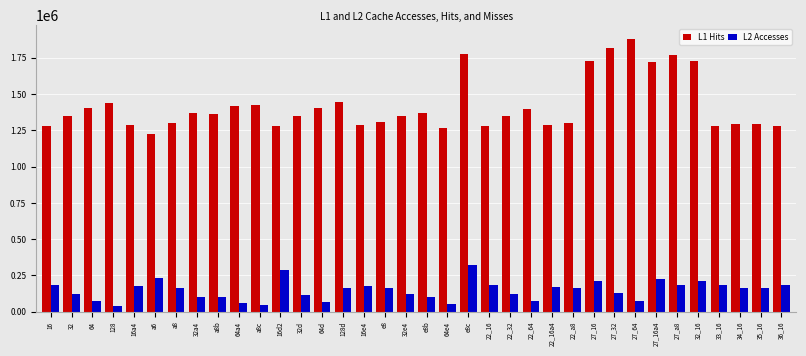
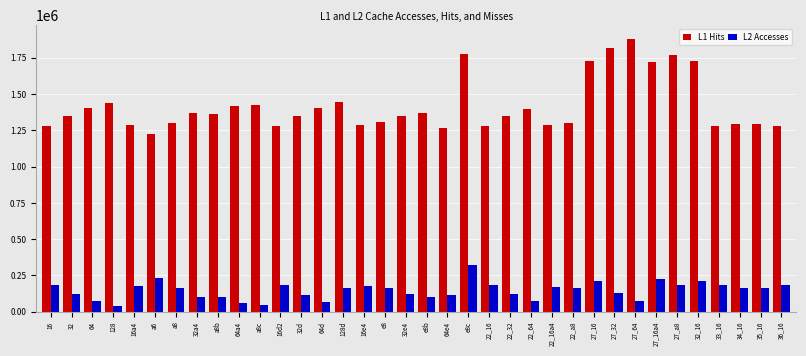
  {
    "L1 Hits": {
      "16": 1280000,
      "32": 1350000,
      "64": 1400000,
      "128": 1440000,
      "16a4": 1290000,
      "a6": 1220000,
      "a8": 1300000,
      "32a4": 1370000,
      "a8b": 1370000,
      "64a4": 1420000,
      "a8c": 1420000,
      "16d2": 1280000,
      "32d": 1350000,
      "64d": 1400000,
      "128d": 1440000,
      "16e4": 1290000,
      "e8": 1300000,
      "32e4": 1350000,
      "e8b": 1370000,
      "64e4": 1270000,
      "e8c": 1780000,
      "22_16": 1280000,
      "22_32": 1350000,
      "22_64": 1400000,
      "22_16a4": 1290000,
      "22_a8": 1300000,
      "27_16": 1730000,
      "27_32": 1820000,
      "27_64": 1880000,
      "27_16a4": 1720000,
      "27_a8": 1770000,
      "32_16": 1730000,
      "33_16": 1280000,
      "34_16": 1290000,
      "35_16": 1290000,
      "36_16": 1280000
    },
    "L2 Accesses": {
      "16": 180000,
      "32": 120000,
      "64": 70000,
      "128": 40000,
      "16a4": 180000,
      "a6": 240000,
      "a8": 160000,
      "32a4": 100000,
      "a8b": 100000,
      "64a4": 60000,
      "a8c": 50000,
-     "16d2": 290000,
+     "16d2": 180000,
      "32d": 120000,
      "64d": 70000,
      "128d": 160000,
      "16e4": 180000,
      "e8": 160000,
      "32e4": 120000,
      "e8b": 100000,
-     "64e4": 60000,
+     "64e4": 120000,
      "e8c": 320000,
      "22_16": 180000,
      "22_32": 120000,
      "22_64": 70000,
      "22_16a4": 170000,
      "22_a8": 160000,
      "27_16": 210000,
      "27_32": 130000,
      "27_64": 80000,
      "27_16a4": 230000,
      "27_a8": 180000,
      "32_16": 210000,
      "33_16": 180000,
      "34_16": 160000,
      "35_16": 170000,
      "36_16": 180000
    }
  }
